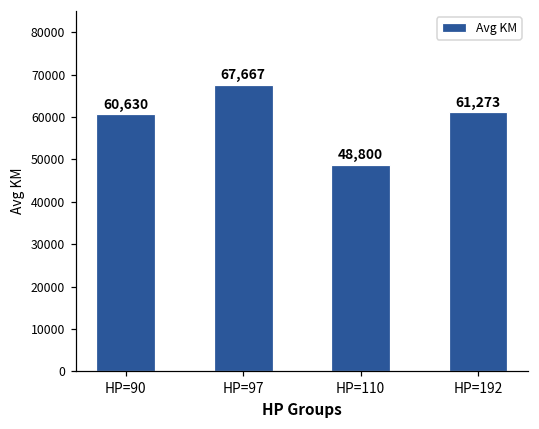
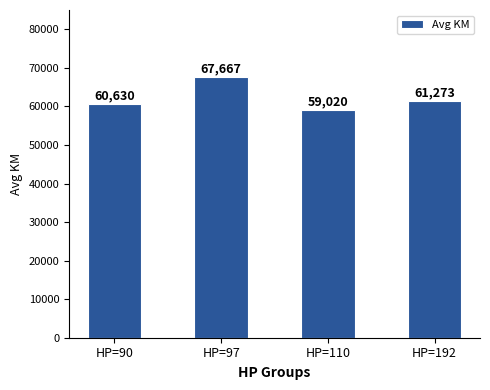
  {
    "HP=90": "60,630",
    "HP=97": "67,667",
-   "HP=110": "48,800",
+   "HP=110": "59,020",
    "HP=192": "61,273"
  }
